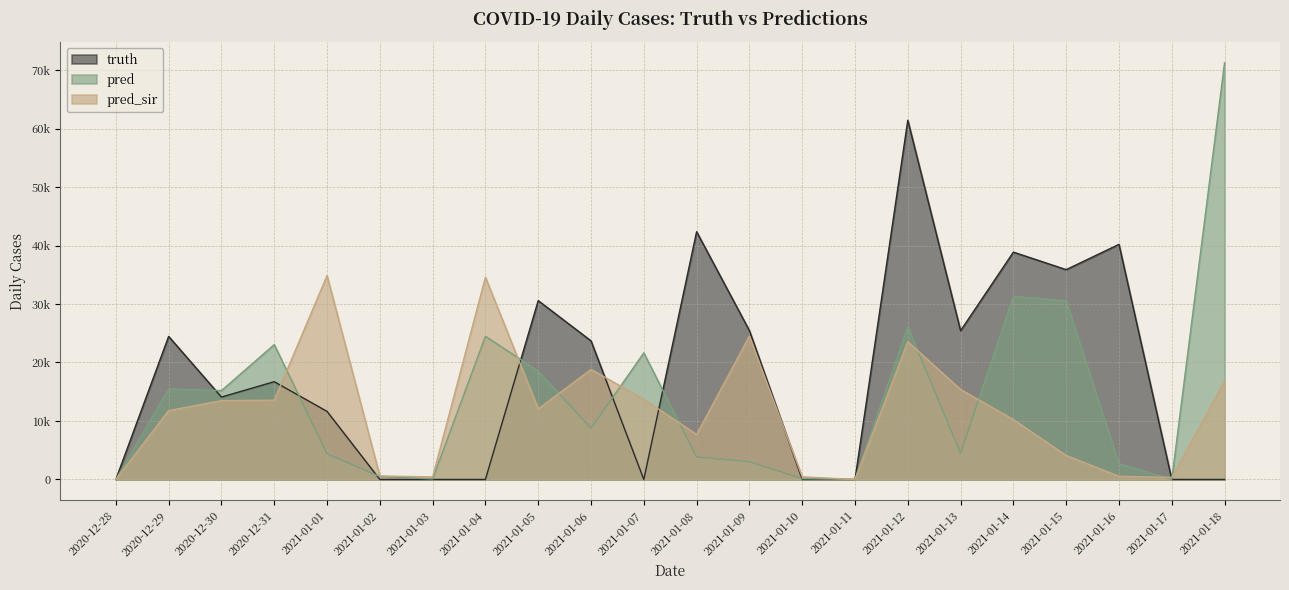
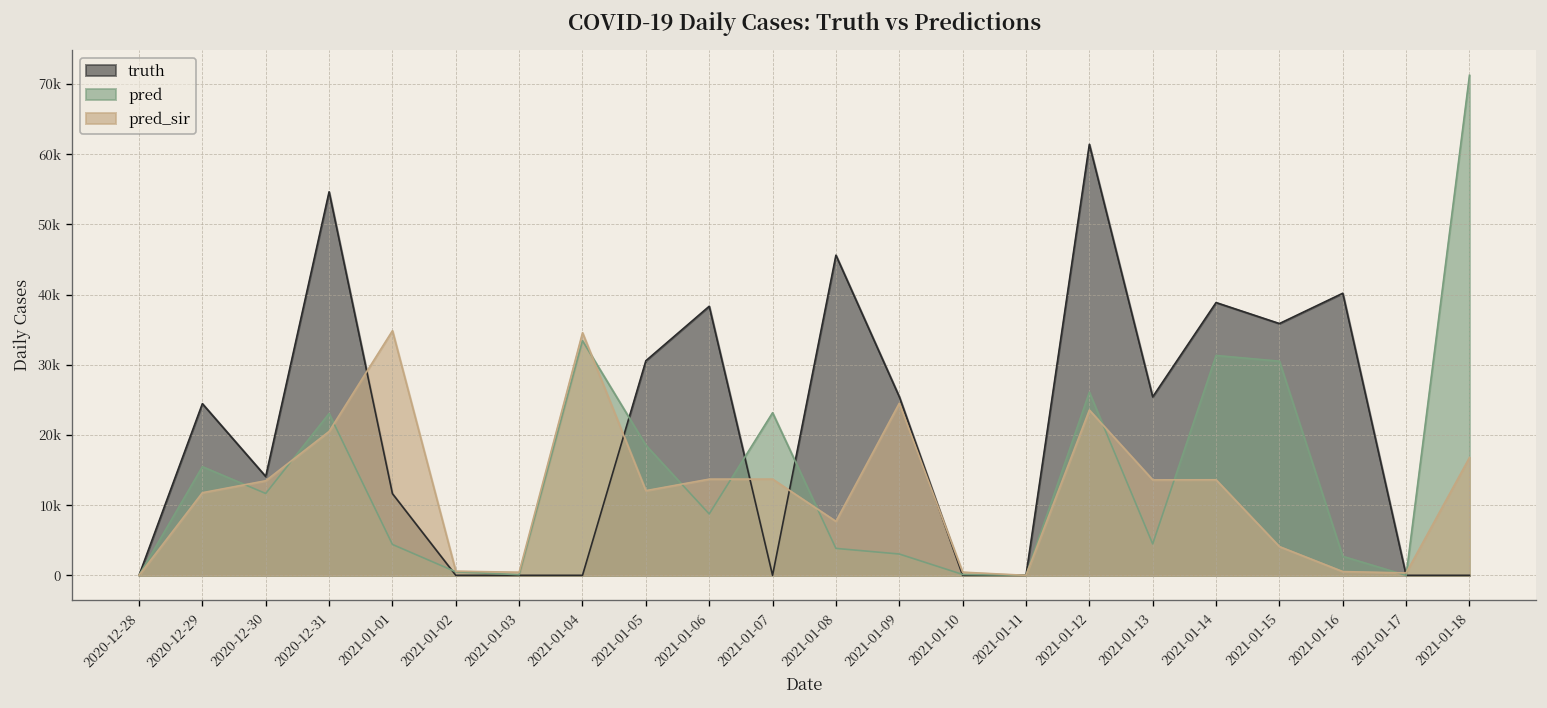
  {
    "truth": {
      "2020-12-29": 24000,
      "2020-12-30": 14000,
-     "2020-12-31": 17000,
+     "2020-12-31": 55000,
      "2021-01-01": 12000,
      "2021-01-02": 0,
      "2021-01-04": 0,
      "2021-01-05": 31000,
-     "2021-01-06": 24000,
+     "2021-01-06": 38000,
      "2021-01-07": 0,
-     "2021-01-08": 42000,
+     "2021-01-08": 46000,
      "2021-01-09": 25000,
      "2021-01-12": 61000,
      "2021-01-13": 25000,
      "2021-01-14": 39000,
      "2021-01-15": 36000,
      "2021-01-16": 40000,
      "2021-01-18": 0
    },
    "pred": {
      "2020-12-29": 15000,
-     "2020-12-30": 15000,
+     "2020-12-30": 12000,
      "2020-12-31": 23000,
      "2021-01-01": 4000,
-     "2021-01-04": 24000,
+     "2021-01-04": 33000,
      "2021-01-05": 19000,
      "2021-01-06": 9000,
-     "2021-01-07": 22000,
+     "2021-01-07": 23000,
      "2021-01-08": 4000,
      "2021-01-09": 3000,
      "2021-01-12": 26000,
      "2021-01-13": 4000,
      "2021-01-14": 31000,
      "2021-01-15": 31000,
      "2021-01-16": 3000,
      "2021-01-18": 71000
    },
    "pred_sir": {
      "2020-12-29": 12000,
      "2020-12-30": 13000,
-     "2020-12-31": 14000,
+     "2020-12-31": 21000,
      "2021-01-01": 35000,
      "2021-01-04": 35000,
      "2021-01-05": 12000,
-     "2021-01-06": 19000,
+     "2021-01-06": 14000,
      "2021-01-07": 14000,
      "2021-01-08": 8000,
      "2021-01-09": 25000,
      "2021-01-12": 24000,
-     "2021-01-13": 15000,
-     "2021-01-14": 10000,
+     "2021-01-13": 14000,
+     "2021-01-14": 14000,
      "2021-01-15": 4000,
      "2021-01-16": 1000,
      "2021-01-18": 17000
    }
  }
